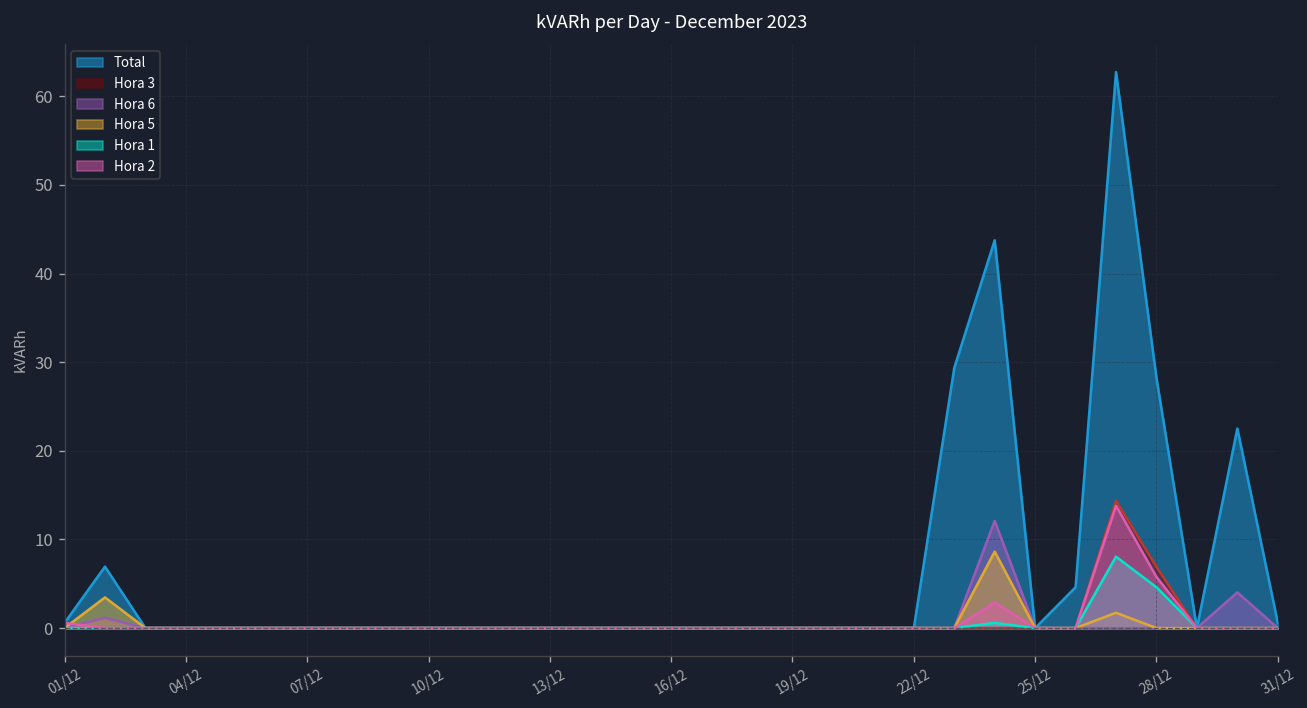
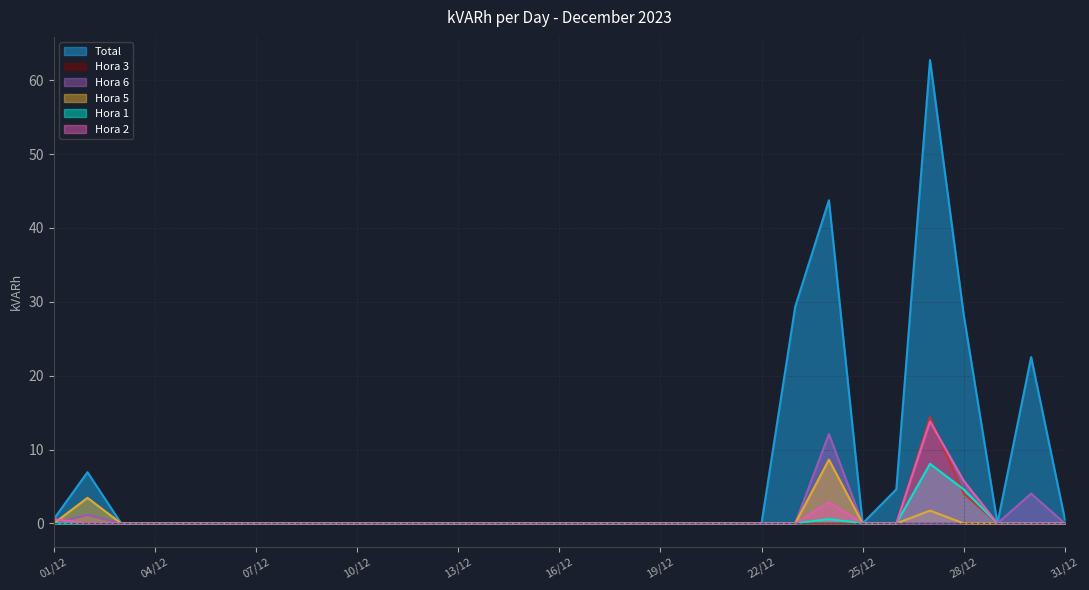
  {
    "Hora 3": {
-     "28/12": 7
+     "28/12": 4
    }
  }
